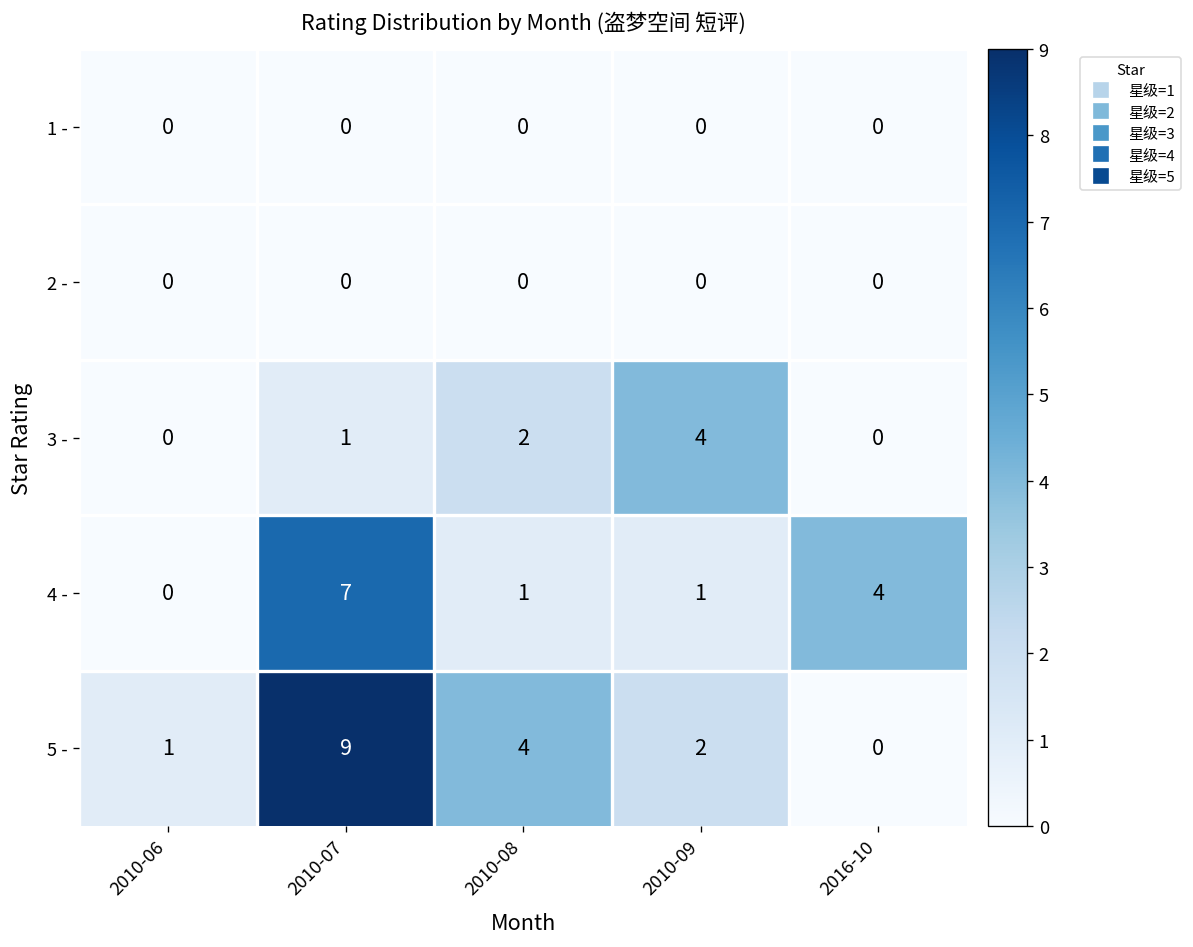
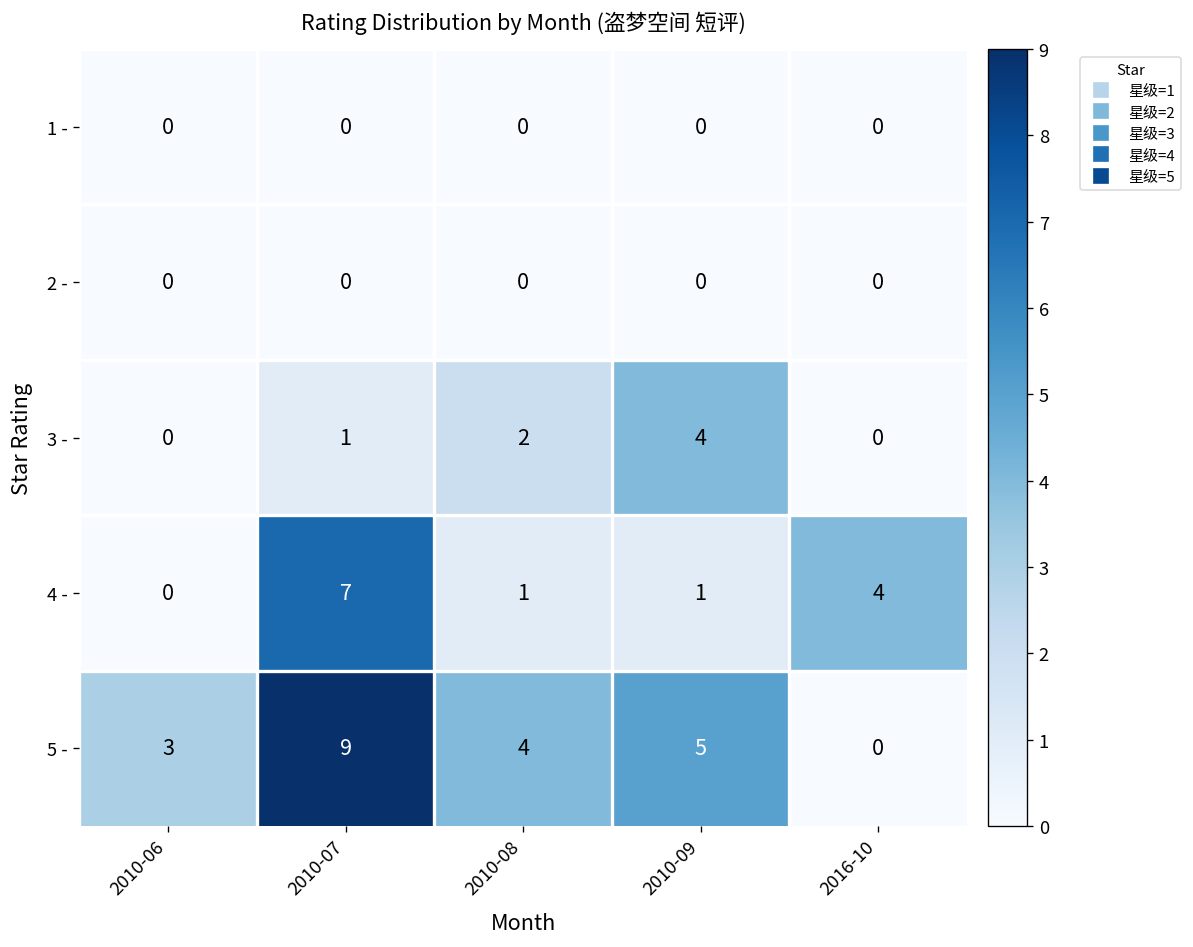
  {
    "1 -": {
      "2010-06": 0,
      "2010-07": 0,
      "2010-08": 0,
      "2010-09": 0,
      "2016-10": 0
    },
    "2 -": {
      "2010-06": 0,
      "2010-07": 0,
      "2010-08": 0,
      "2010-09": 0,
      "2016-10": 0
    },
    "3 -": {
      "2010-06": 0,
      "2010-07": 1,
      "2010-08": 2,
      "2010-09": 4,
      "2016-10": 0
    },
    "4 -": {
      "2010-06": 0,
      "2010-07": 7,
      "2010-08": 1,
      "2010-09": 1,
      "2016-10": 4
    },
    "5 -": {
-     "2010-06": 1,
+     "2010-06": 3,
      "2010-07": 9,
      "2010-08": 4,
-     "2010-09": 2,
+     "2010-09": 5,
      "2016-10": 0
    }
  }
